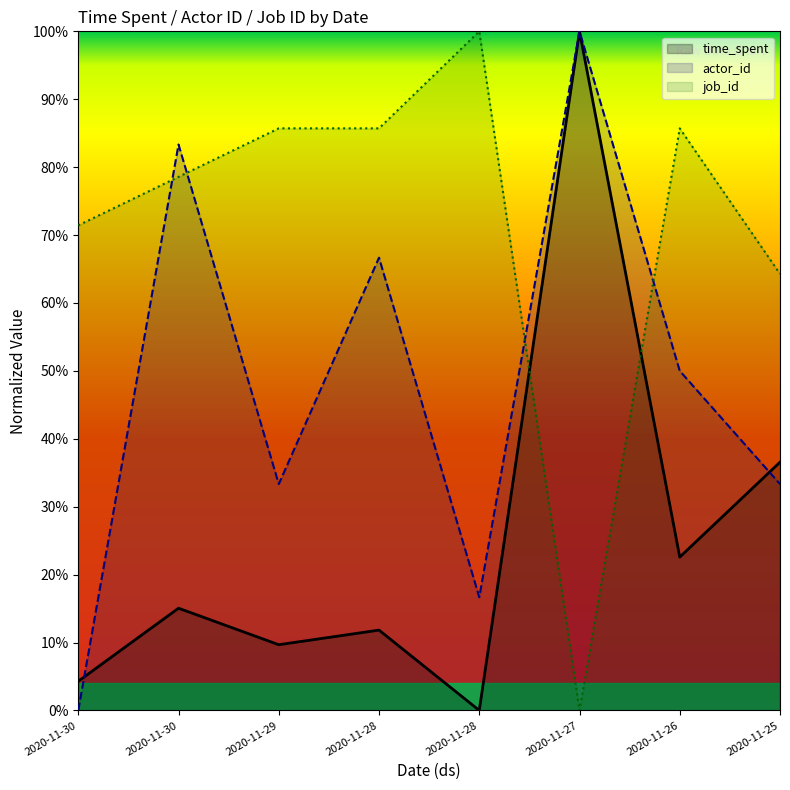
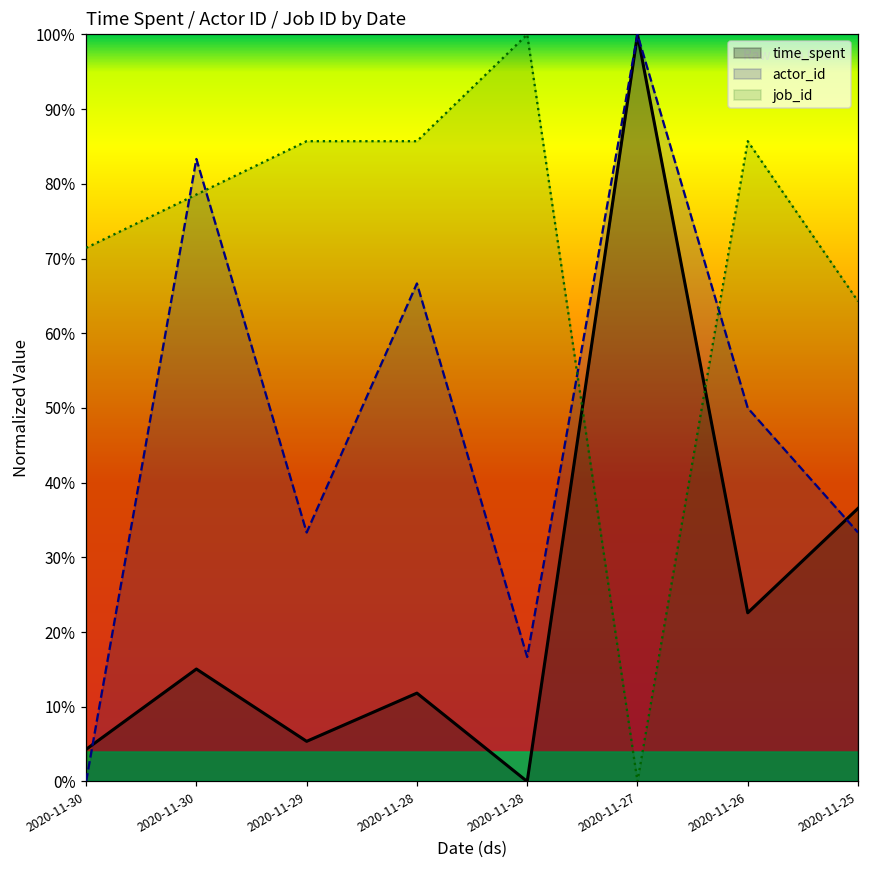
  {
    "time_spent": {
-     "2020-11-29": "10%",
+     "2020-11-29": "5%",
      "2020-11-26": "23%",
      "2020-11-25": "37%"
    }
  }
